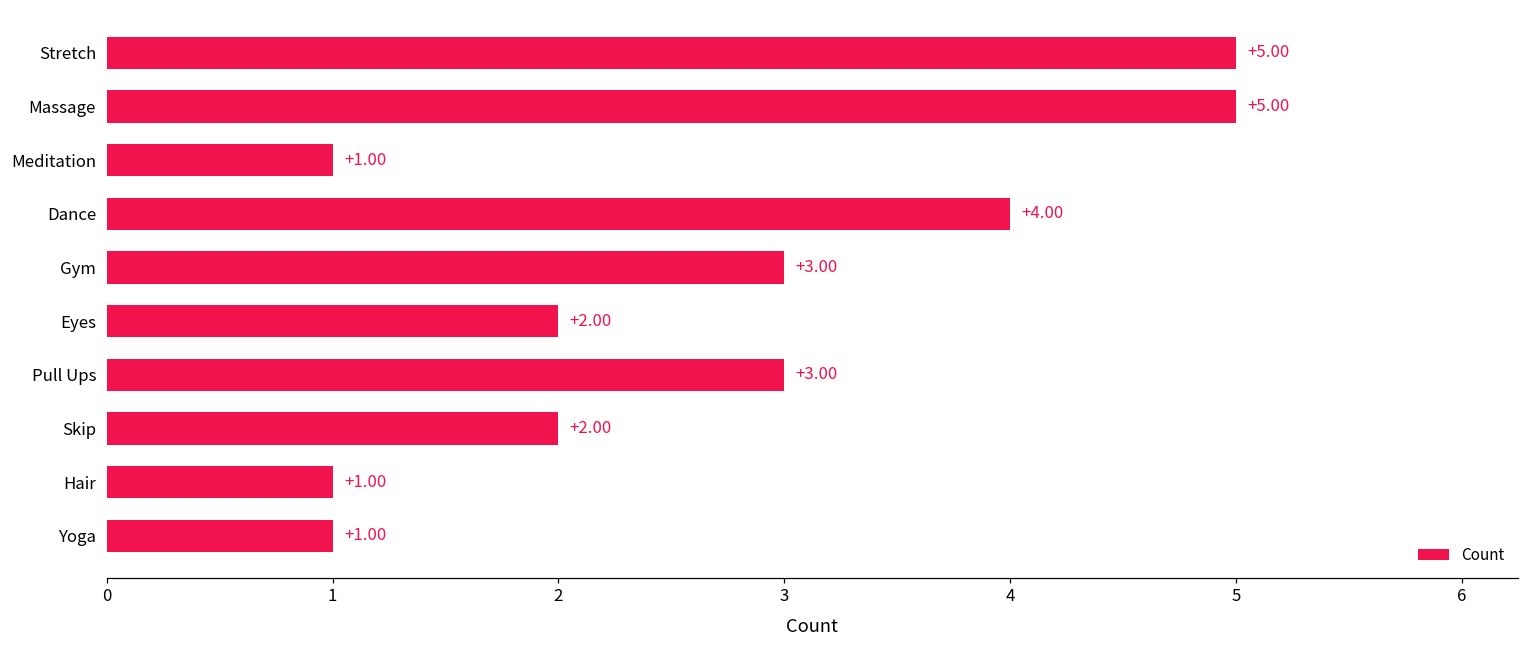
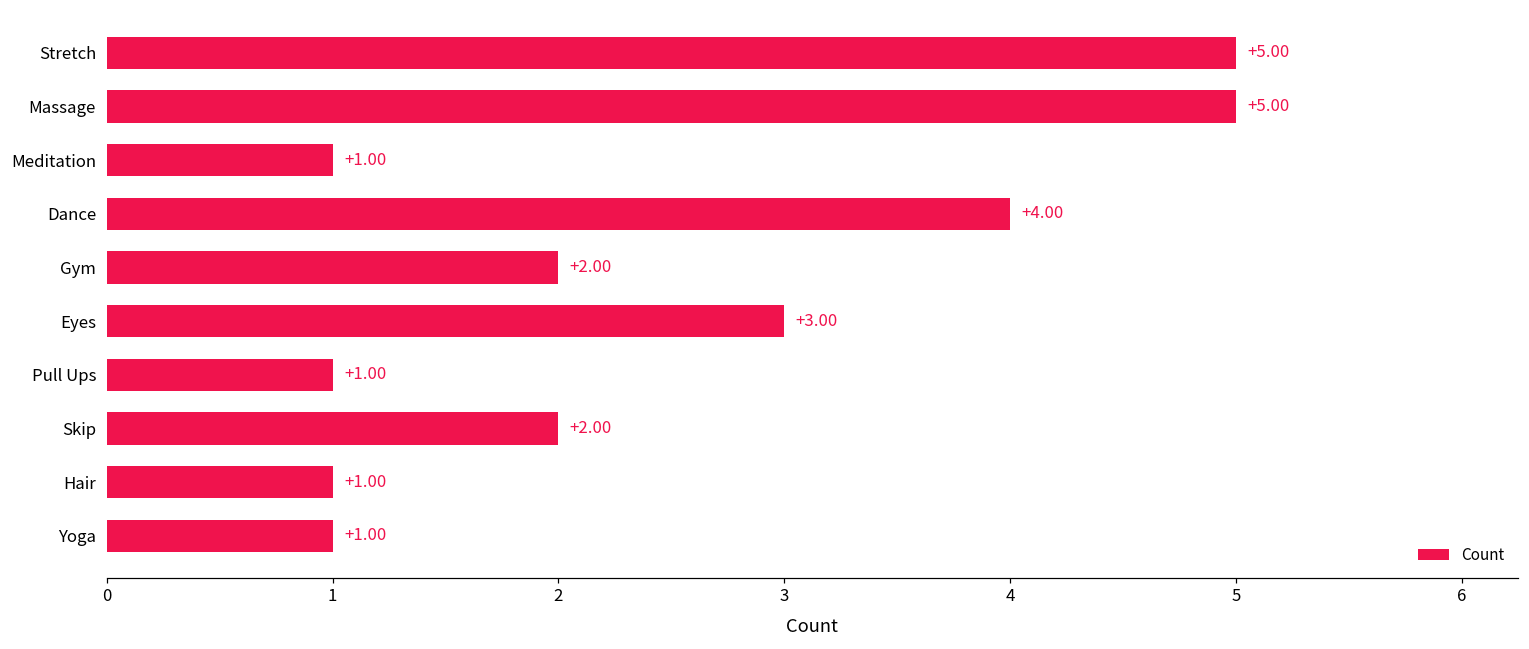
  {
    "Stretch": "+5.00",
    "Massage": "+5.00",
    "Meditation": "+1.00",
    "Dance": "+4.00",
-   "Gym": "+3.00",
-   "Eyes": "+2.00",
-   "Pull Ups": "+3.00",
+   "Gym": "+2.00",
+   "Eyes": "+3.00",
+   "Pull Ups": "+1.00",
    "Skip": "+2.00",
    "Hair": "+1.00",
    "Yoga": "+1.00"
  }
